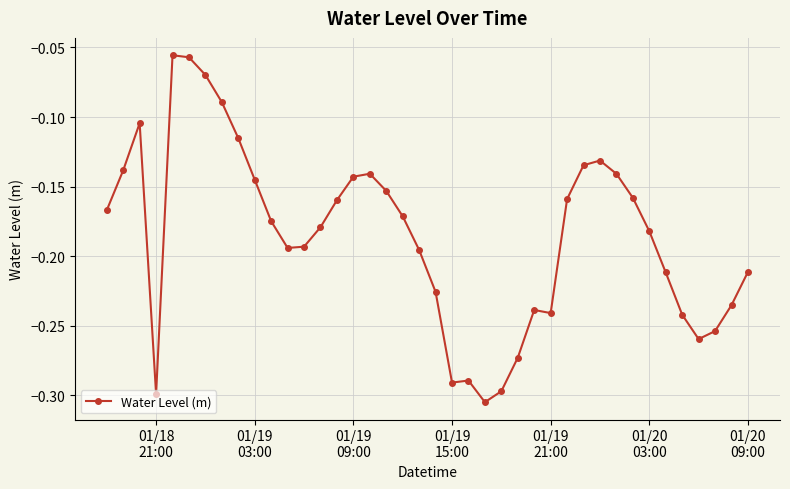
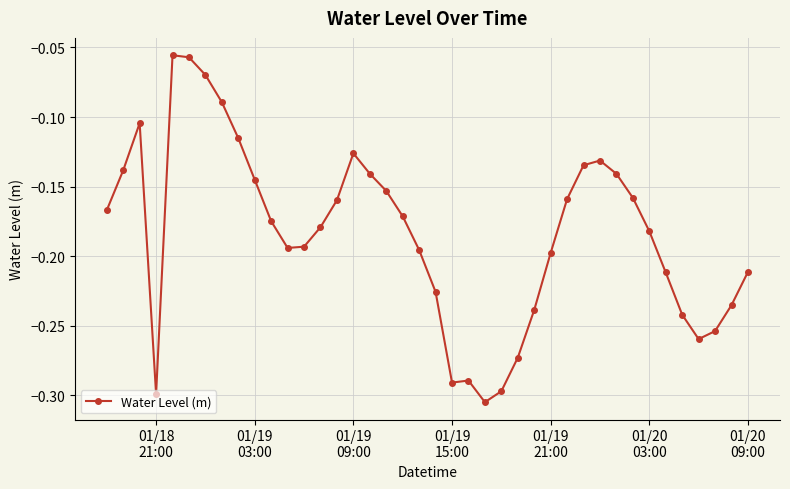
  {
    "01/19 03:00": -0.145,
-   "01/19 09:00": -0.143,
+   "01/19 09:00": -0.126,
    "01/19 15:00": -0.291,
-   "01/19 21:00": -0.241,
+   "01/19 21:00": -0.198,
    "01/20 03:00": -0.182,
    "01/20 09:00": -0.211
  }
